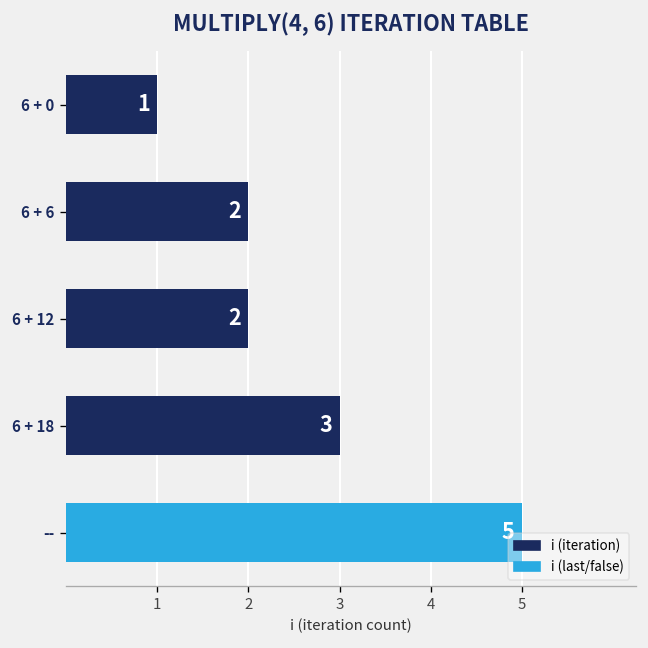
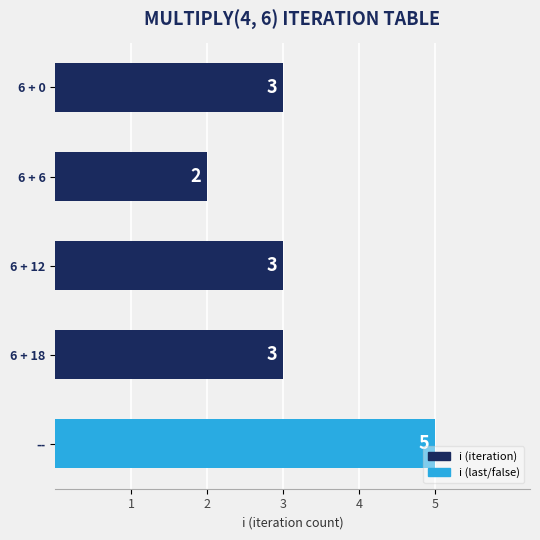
  {
-   "6 + 0": 1,
+   "6 + 0": 3,
    "6 + 6": 2,
-   "6 + 12": 2,
+   "6 + 12": 3,
    "6 + 18": 3
  }
